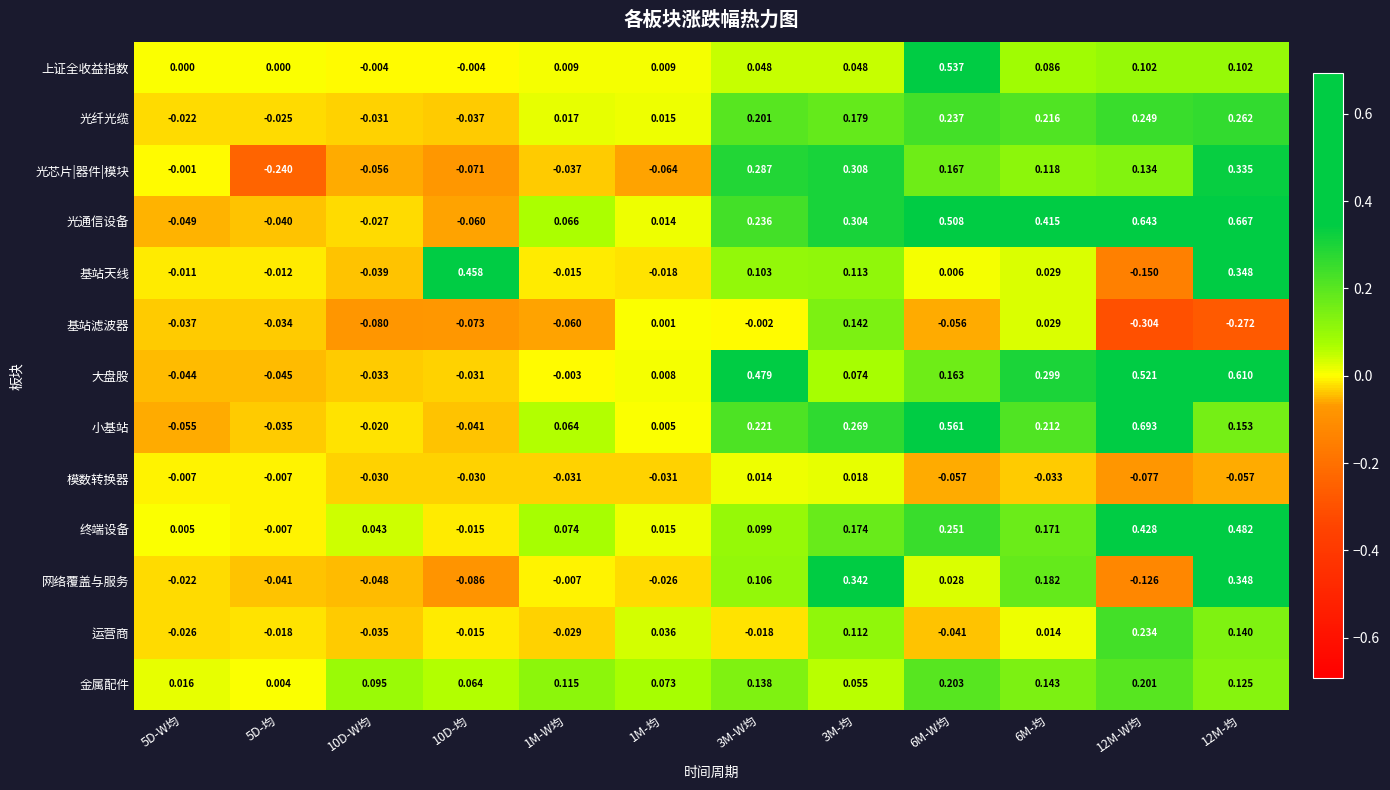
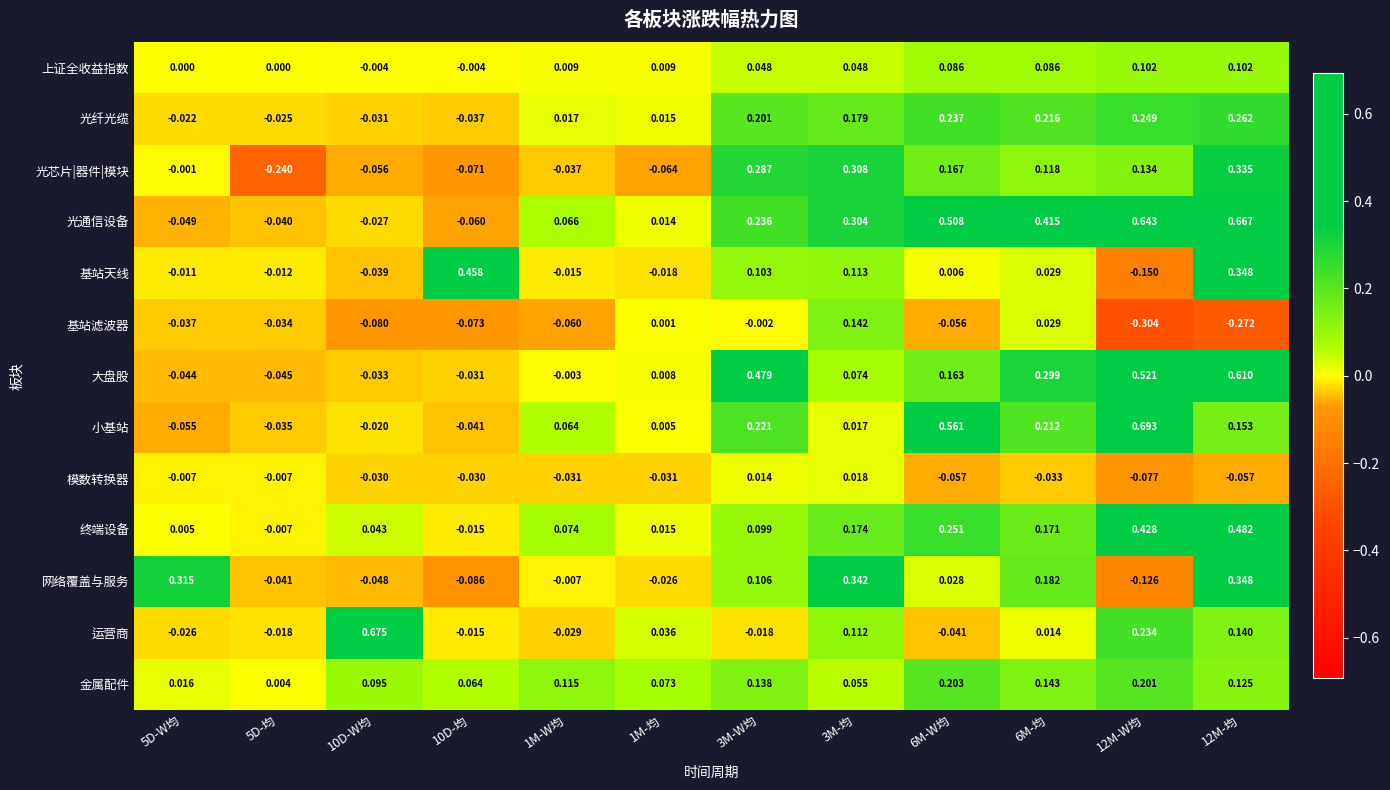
  {
    "上证全收益指数": {
      "5D-W均": 0.000,
      "5D-均": 0.000,
      "10D-W均": -0.004,
      "10D-均": -0.004,
      "1M-W均": 0.009,
      "1M-均": 0.009,
      "3M-W均": 0.048,
      "3M-均": 0.048,
-     "6M-W均": 0.537,
+     "6M-W均": 0.086,
      "6M-均": 0.086,
      "12M-W均": 0.102,
      "12M-均": 0.102
    },
    "光纤光缆": {
      "5D-W均": -0.022,
      "5D-均": -0.025,
      "10D-W均": -0.031,
      "10D-均": -0.037,
      "1M-W均": 0.017,
      "1M-均": 0.015,
      "3M-W均": 0.201,
      "3M-均": 0.179,
      "6M-W均": 0.237,
      "6M-均": 0.216,
      "12M-W均": 0.249,
      "12M-均": 0.262
    },
    "光芯片|器件|模块": {
      "5D-W均": -0.001,
      "5D-均": -0.240,
      "10D-W均": -0.056,
      "10D-均": -0.071,
      "1M-W均": -0.037,
      "1M-均": -0.064,
      "3M-W均": 0.287,
      "3M-均": 0.308,
      "6M-W均": 0.167,
      "6M-均": 0.118,
      "12M-W均": 0.134,
      "12M-均": 0.335
    },
    "光通信设备": {
      "5D-W均": -0.049,
      "5D-均": -0.040,
      "10D-W均": -0.027,
      "10D-均": -0.060,
      "1M-W均": 0.066,
      "1M-均": 0.014,
      "3M-W均": 0.236,
      "3M-均": 0.304,
      "6M-W均": 0.508,
      "6M-均": 0.415,
      "12M-W均": 0.643,
      "12M-均": 0.667
    },
    "基站天线": {
      "5D-W均": -0.011,
      "5D-均": -0.012,
      "10D-W均": -0.039,
      "10D-均": 0.458,
      "1M-W均": -0.015,
      "1M-均": -0.018,
      "3M-W均": 0.103,
      "3M-均": 0.113,
      "6M-W均": 0.006,
      "6M-均": 0.029,
      "12M-W均": -0.150,
      "12M-均": 0.348
    },
    "基站滤波器": {
      "5D-W均": -0.037,
      "5D-均": -0.034,
      "10D-W均": -0.080,
      "10D-均": -0.073,
      "1M-W均": -0.060,
      "1M-均": 0.001,
      "3M-W均": -0.002,
      "3M-均": 0.142,
      "6M-W均": -0.056,
      "6M-均": 0.029,
      "12M-W均": -0.304,
      "12M-均": -0.272
    },
    "大盘股": {
      "5D-W均": -0.044,
      "5D-均": -0.045,
      "10D-W均": -0.033,
      "10D-均": -0.031,
      "1M-W均": -0.003,
      "1M-均": 0.008,
      "3M-W均": 0.479,
      "3M-均": 0.074,
      "6M-W均": 0.163,
      "6M-均": 0.299,
      "12M-W均": 0.521,
      "12M-均": 0.610
    },
    "小基站": {
      "5D-W均": -0.055,
      "5D-均": -0.035,
      "10D-W均": -0.020,
      "10D-均": -0.041,
      "1M-W均": 0.064,
      "1M-均": 0.005,
      "3M-W均": 0.221,
-     "3M-均": 0.269,
+     "3M-均": 0.017,
      "6M-W均": 0.561,
      "6M-均": 0.212,
      "12M-W均": 0.693,
      "12M-均": 0.153
    },
    "模数转换器": {
      "5D-W均": -0.007,
      "5D-均": -0.007,
      "10D-W均": -0.030,
      "10D-均": -0.030,
      "1M-W均": -0.031,
      "1M-均": -0.031,
      "3M-W均": 0.014,
      "3M-均": 0.018,
      "6M-W均": -0.057,
      "6M-均": -0.033,
      "12M-W均": -0.077,
      "12M-均": -0.057
    },
    "终端设备": {
      "5D-W均": 0.005,
      "5D-均": -0.007,
      "10D-W均": 0.043,
      "10D-均": -0.015,
      "1M-W均": 0.074,
      "1M-均": 0.015,
      "3M-W均": 0.099,
      "3M-均": 0.174,
      "6M-W均": 0.251,
      "6M-均": 0.171,
      "12M-W均": 0.428,
      "12M-均": 0.482
    },
    "网络覆盖与服务": {
-     "5D-W均": -0.022,
+     "5D-W均": 0.315,
      "5D-均": -0.041,
      "10D-W均": -0.048,
      "10D-均": -0.086,
      "1M-W均": -0.007,
      "1M-均": -0.026,
      "3M-W均": 0.106,
      "3M-均": 0.342,
      "6M-W均": 0.028,
      "6M-均": 0.182,
      "12M-W均": -0.126,
      "12M-均": 0.348
    },
    "运营商": {
      "5D-W均": -0.026,
      "5D-均": -0.018,
-     "10D-W均": -0.035,
+     "10D-W均": 0.675,
      "10D-均": -0.015,
      "1M-W均": -0.029,
      "1M-均": 0.036,
      "3M-W均": -0.018,
      "3M-均": 0.112,
      "6M-W均": -0.041,
      "6M-均": 0.014,
      "12M-W均": 0.234,
      "12M-均": 0.140
    },
    "金属配件": {
      "5D-W均": 0.016,
      "5D-均": 0.004,
      "10D-W均": 0.095,
      "10D-均": 0.064,
      "1M-W均": 0.115,
      "1M-均": 0.073,
      "3M-W均": 0.138,
      "3M-均": 0.055,
      "6M-W均": 0.203,
      "6M-均": 0.143,
      "12M-W均": 0.201,
      "12M-均": 0.125
    }
  }
